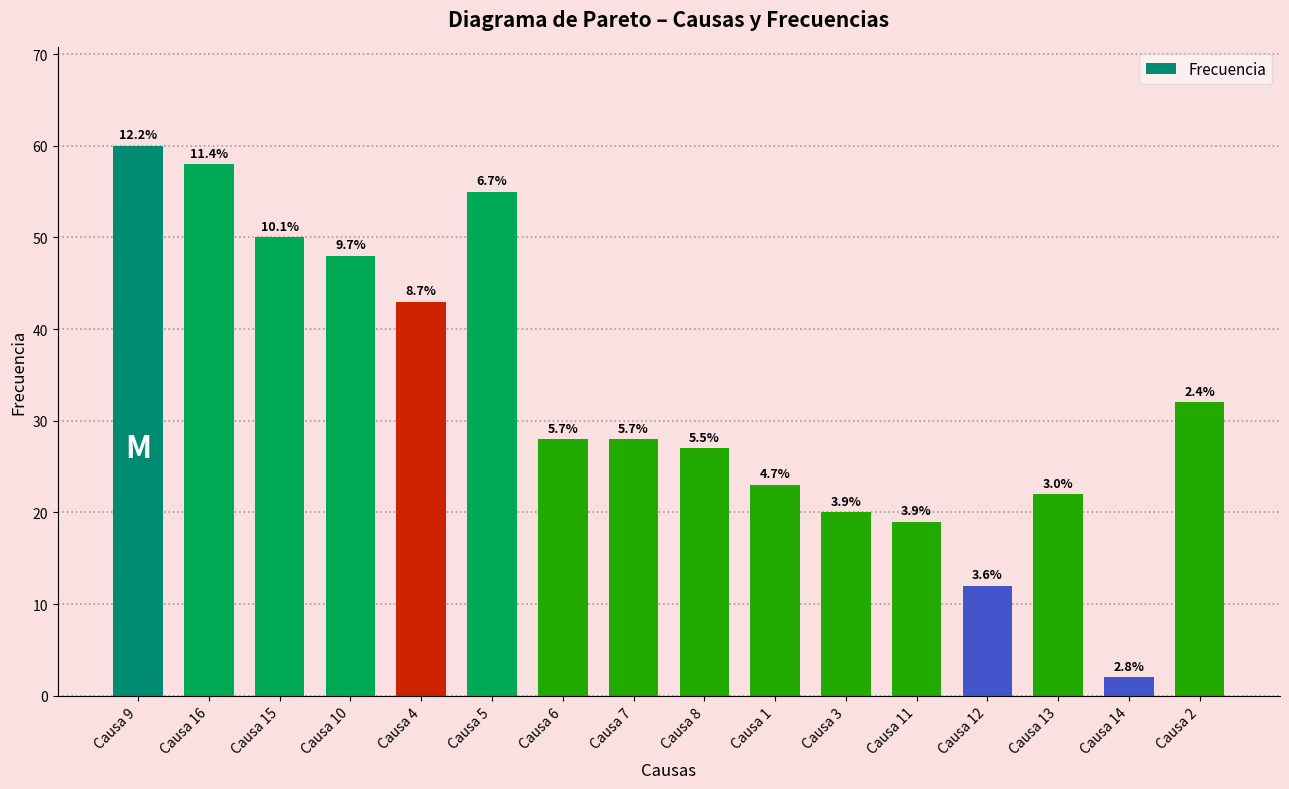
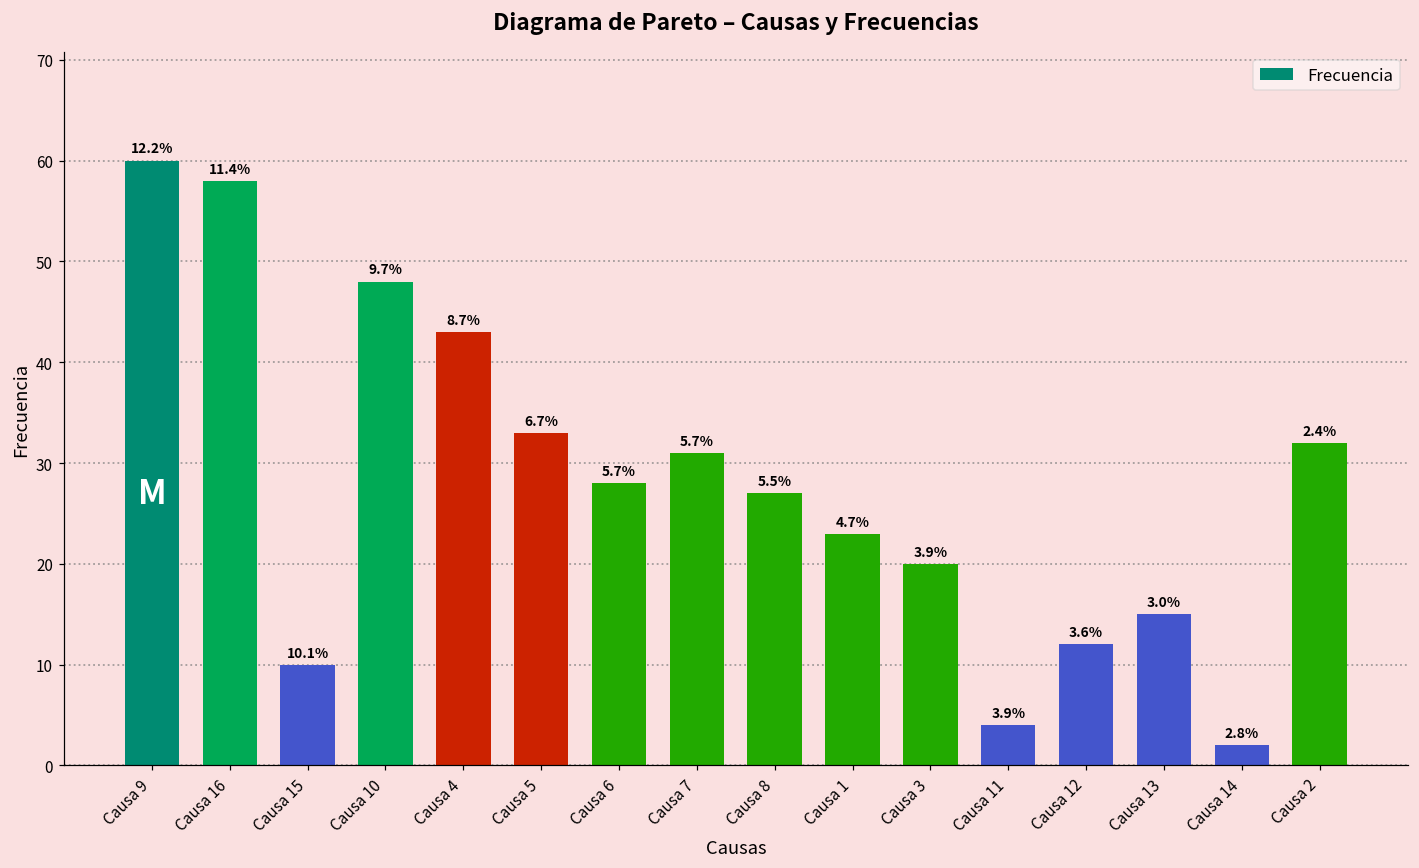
  {
-   "Causa 15": 50,
-   "Causa 5": 55,
-   "Causa 7": 28,
-   "Causa 11": 19,
-   "Causa 13": 22
+   "Causa 15": 10,
+   "Causa 5": 33,
+   "Causa 7": 31,
+   "Causa 11": 4,
+   "Causa 13": 15
  }
